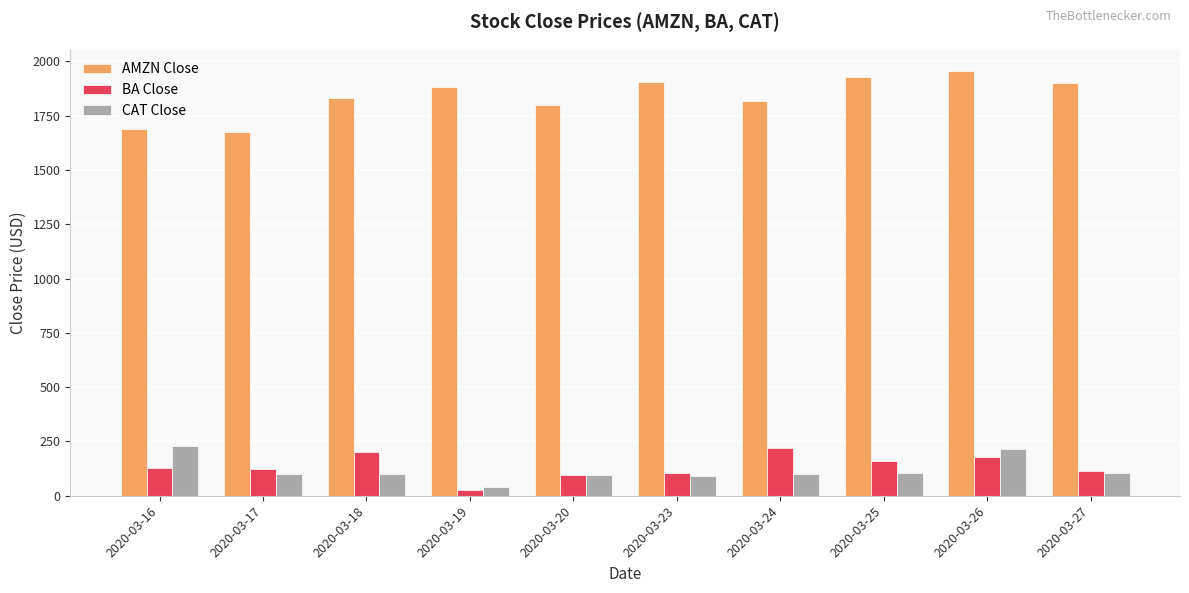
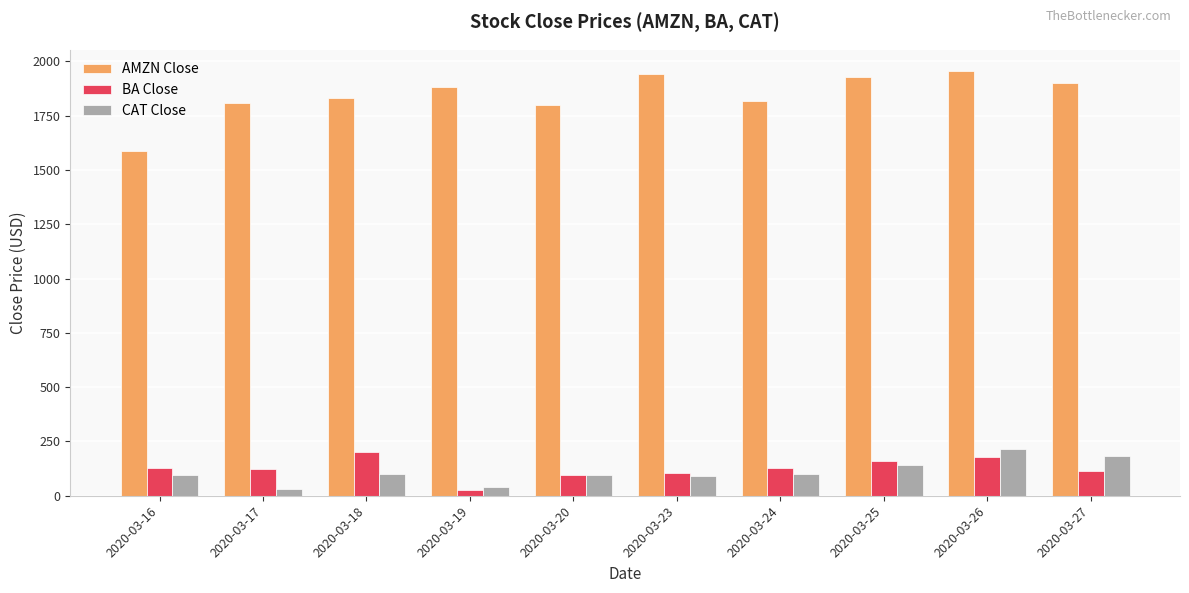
  {
    "AMZN Close": {
-     "2020-03-16": 1690,
-     "2020-03-17": 1680,
+     "2020-03-16": 1590,
+     "2020-03-17": 1810,
      "2020-03-18": 1830,
      "2020-03-19": 1880,
      "2020-03-20": 1800,
-     "2020-03-23": 1900,
+     "2020-03-23": 1940,
      "2020-03-24": 1820,
      "2020-03-25": 1930,
      "2020-03-26": 1960,
      "2020-03-27": 1900
    },
    "BA Close": {
      "2020-03-16": 130,
      "2020-03-17": 120,
      "2020-03-18": 200,
      "2020-03-19": 30,
      "2020-03-20": 100,
      "2020-03-23": 110,
-     "2020-03-24": 220,
+     "2020-03-24": 130,
      "2020-03-25": 160,
      "2020-03-26": 180,
      "2020-03-27": 110
    },
    "CAT Close": {
-     "2020-03-16": 230,
-     "2020-03-17": 100,
+     "2020-03-16": 90,
+     "2020-03-17": 30,
      "2020-03-18": 100,
      "2020-03-19": 40,
      "2020-03-20": 100,
      "2020-03-23": 90,
      "2020-03-24": 100,
-     "2020-03-25": 100,
+     "2020-03-25": 140,
      "2020-03-26": 220,
-     "2020-03-27": 110
+     "2020-03-27": 180
    }
  }
